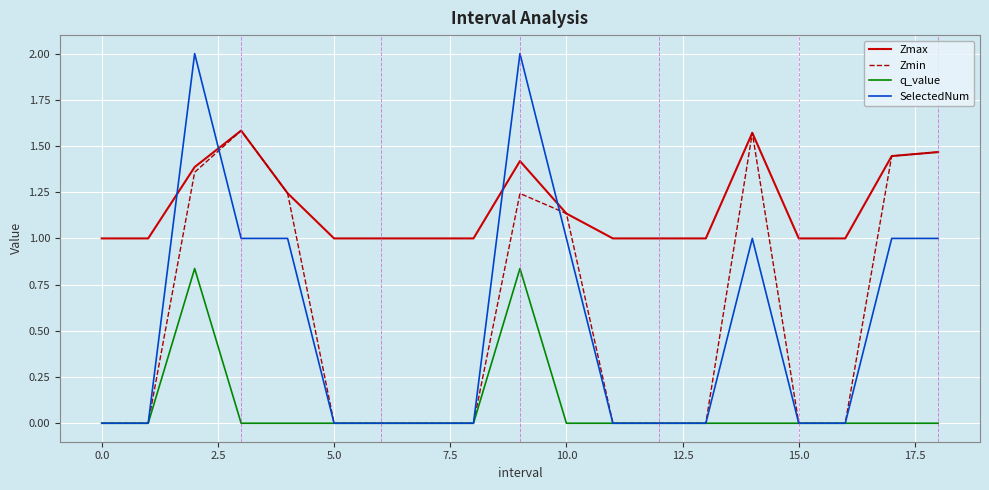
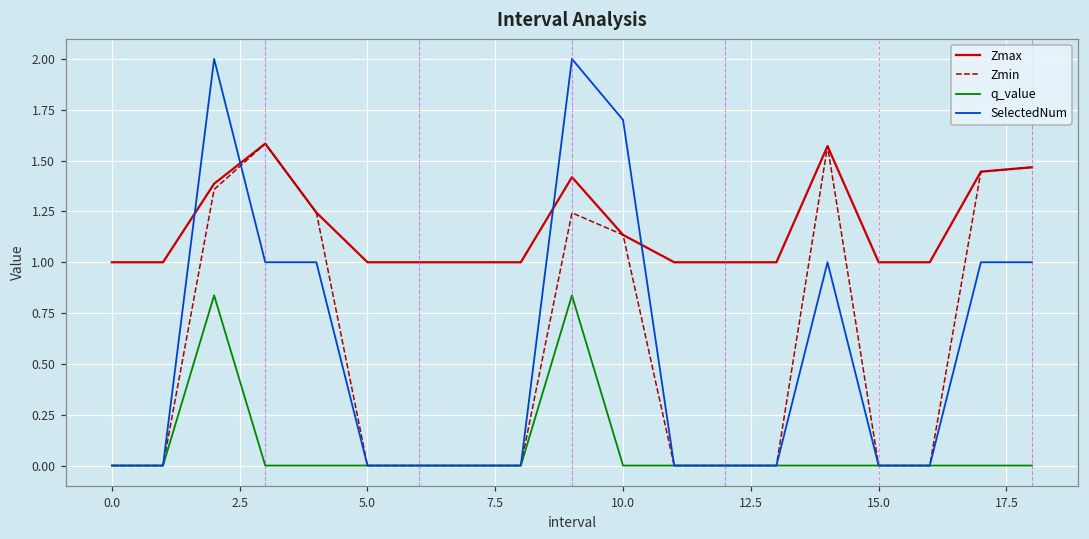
  {
    "q_value": {
      "10.0": 0.0
    },
    "SelectedNum": {
-     "10.0": 1.0
+     "10.0": 1.7
    }
  }
